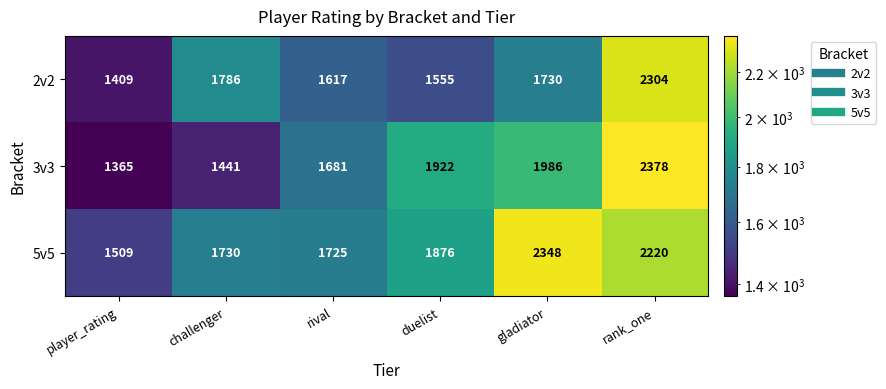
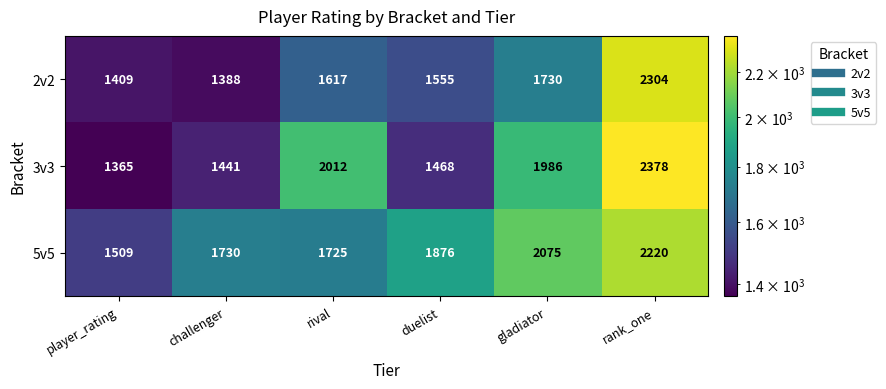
  {
    "2v2": {
      "player_rating": 1409,
-     "challenger": 1786,
+     "challenger": 1388,
      "rival": 1617,
      "duelist": 1555,
      "gladiator": 1730,
      "rank_one": 2304
    },
    "3v3": {
      "player_rating": 1365,
      "challenger": 1441,
-     "rival": 1681,
-     "duelist": 1922,
+     "rival": 2012,
+     "duelist": 1468,
      "gladiator": 1986,
      "rank_one": 2378
    },
    "5v5": {
      "player_rating": 1509,
      "challenger": 1730,
      "rival": 1725,
      "duelist": 1876,
-     "gladiator": 2348,
+     "gladiator": 2075,
      "rank_one": 2220
    }
  }
